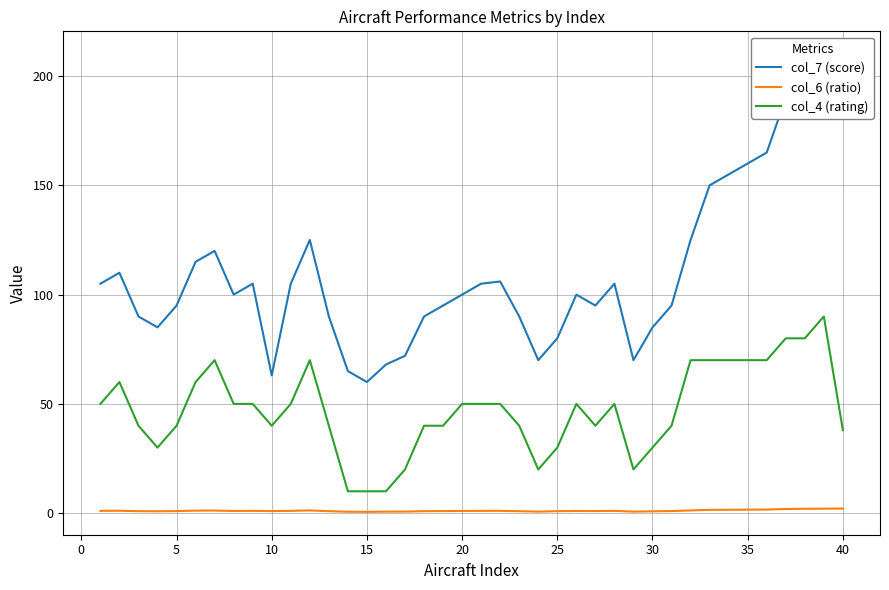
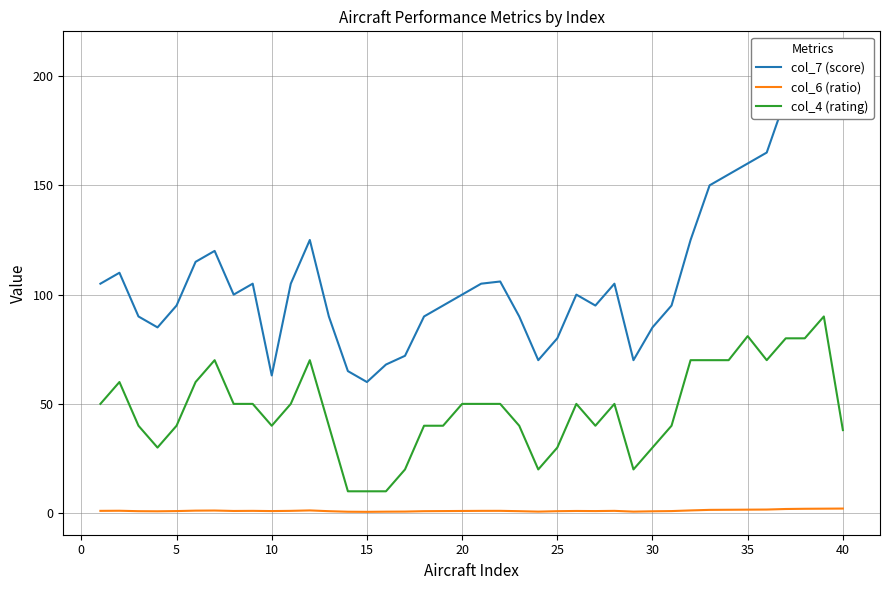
  {
    "col_7 (score)": {
      "5": 95,
      "10": 63,
      "15": 60,
      "20": 100,
      "25": 80,
      "30": 85,
      "35": 160
    },
    "col_6 (ratio)": {
      "5": 1,
      "10": 1,
      "15": 1,
      "20": 1,
      "25": 1,
      "30": 1,
      "35": 2,
      "40": 2
    },
    "col_4 (rating)": {
      "5": 40,
      "10": 40,
      "15": 10,
      "20": 50,
      "25": 30,
      "30": 30,
-     "35": 70,
+     "35": 81,
      "40": 38
    }
  }
